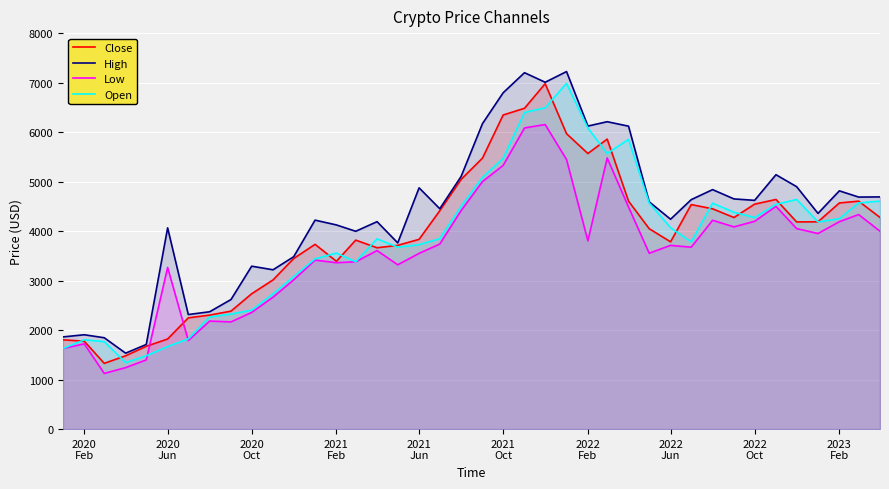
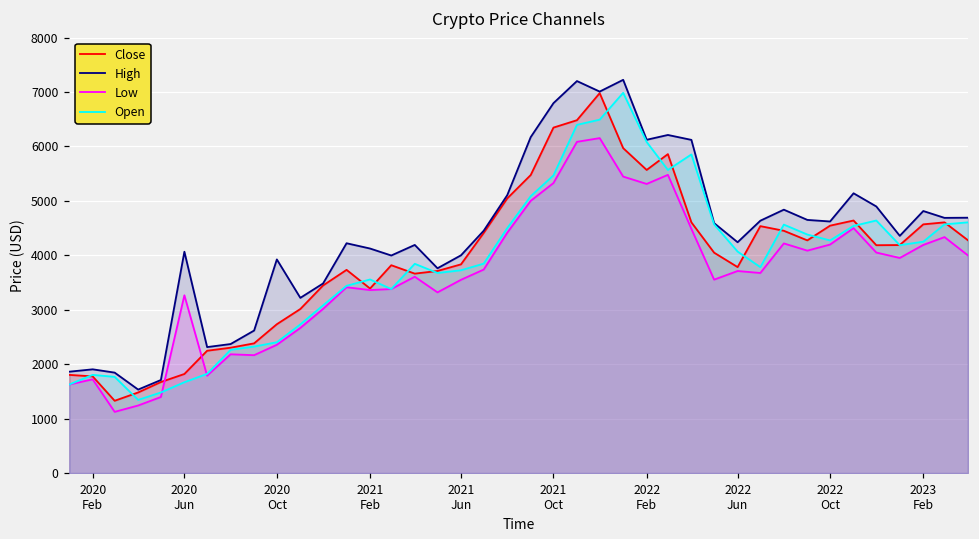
  {
    "Close": {
      "2020 Jun": 1800,
      "2020 Oct": 2700,
      "2021 Jun": 3800,
      "2021 Oct": 6300,
      "2022 Feb": 5600,
      "2022 Jun": 3800,
      "2022 Oct": 4500,
      "2023 Feb": 4600
    },
    "High": {
      "2020 Feb": 1900,
      "2020 Jun": 4100,
-     "2020 Oct": 3300,
+     "2020 Oct": 3900,
      "2021 Feb": 4100,
-     "2021 Jun": 4900,
+     "2021 Jun": 4000,
      "2021 Oct": 6800,
      "2022 Jun": 4200,
      "2022 Oct": 4600,
      "2023 Feb": 4800
    },
    "Low": {
      "2020 Feb": 1700,
      "2020 Jun": 3300,
      "2021 Jun": 3600,
      "2021 Oct": 5300,
-     "2022 Feb": 3800,
+     "2022 Feb": 5300,
      "2022 Jun": 3700,
      "2022 Oct": 4200,
      "2023 Feb": 4200
    },
    "Open": {
      "2020 Jun": 1700,
      "2021 Feb": 3600,
      "2021 Jun": 3700,
      "2021 Oct": 5500,
      "2022 Jun": 4100,
      "2022 Oct": 4300,
      "2023 Feb": 4300
    }
  }
